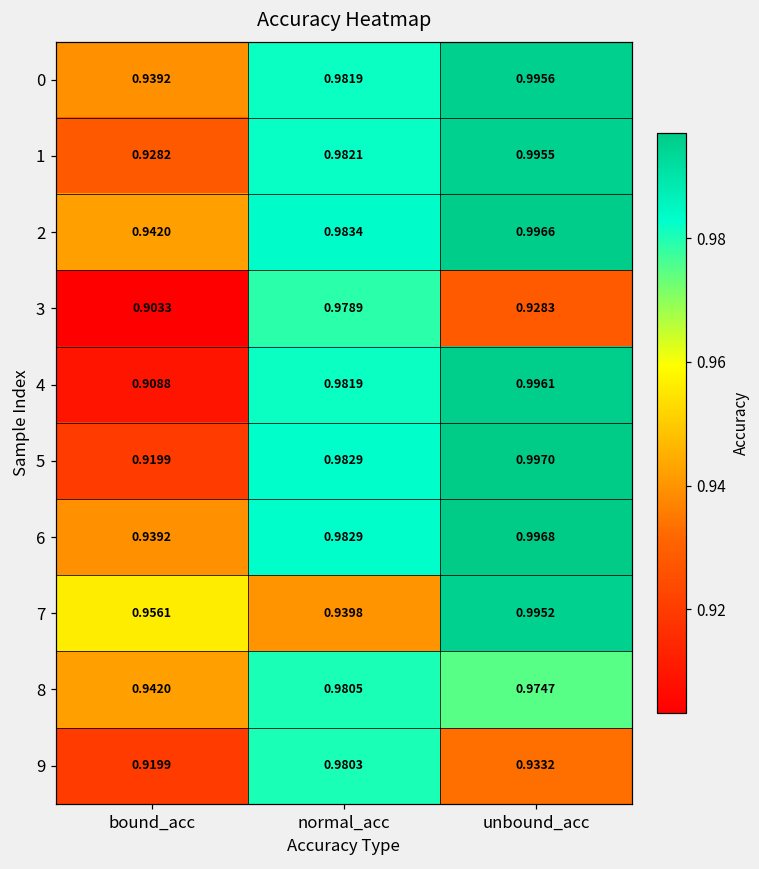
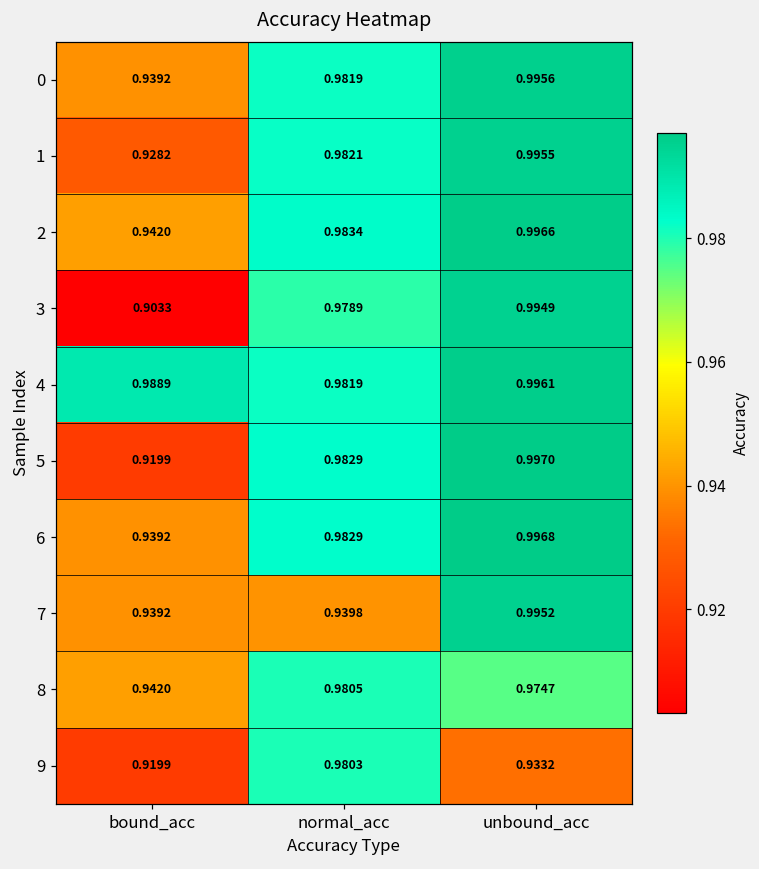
  {
    "0": {
      "bound_acc": 0.9392,
      "normal_acc": 0.9819,
      "unbound_acc": 0.9956
    },
    "1": {
      "bound_acc": 0.9282,
      "normal_acc": 0.9821,
      "unbound_acc": 0.9955
    },
    "2": {
      "bound_acc": 0.9420,
      "normal_acc": 0.9834,
      "unbound_acc": 0.9966
    },
    "3": {
      "bound_acc": 0.9033,
      "normal_acc": 0.9789,
-     "unbound_acc": 0.9283
+     "unbound_acc": 0.9949
    },
    "4": {
-     "bound_acc": 0.9088,
+     "bound_acc": 0.9889,
      "normal_acc": 0.9819,
      "unbound_acc": 0.9961
    },
    "5": {
      "bound_acc": 0.9199,
      "normal_acc": 0.9829,
      "unbound_acc": 0.9970
    },
    "6": {
      "bound_acc": 0.9392,
      "normal_acc": 0.9829,
      "unbound_acc": 0.9968
    },
    "7": {
-     "bound_acc": 0.9561,
+     "bound_acc": 0.9392,
      "normal_acc": 0.9398,
      "unbound_acc": 0.9952
    },
    "8": {
      "bound_acc": 0.9420,
      "normal_acc": 0.9805,
      "unbound_acc": 0.9747
    },
    "9": {
      "bound_acc": 0.9199,
      "normal_acc": 0.9803,
      "unbound_acc": 0.9332
    }
  }
